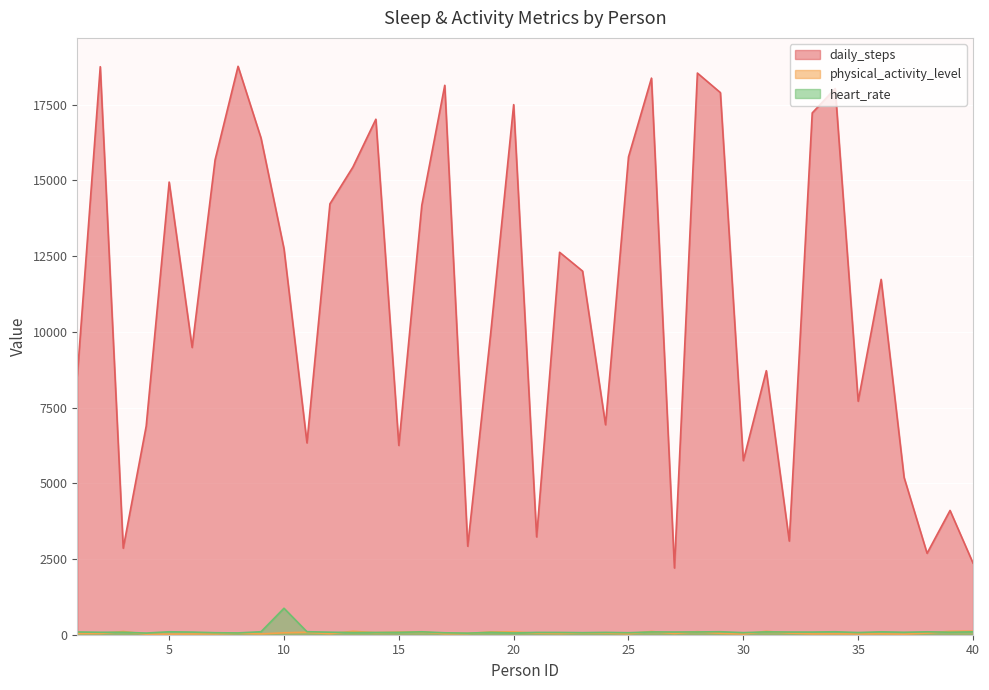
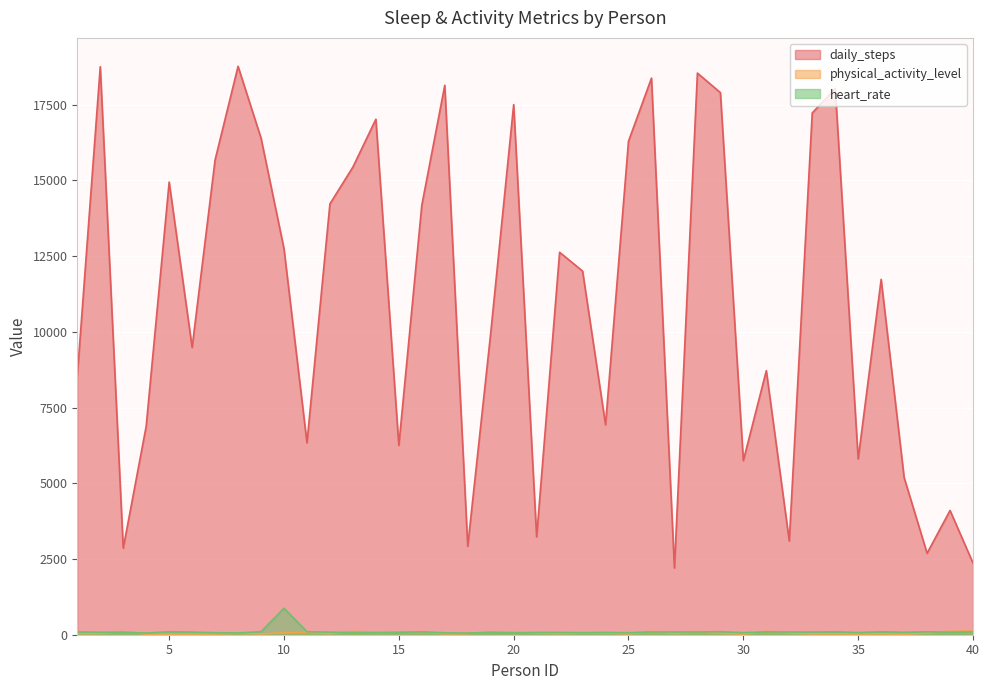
  {
    "daily_steps": {
      "5": 14900,
      "10": 12700,
      "15": 6300,
      "20": 17500,
-     "25": 15800,
+     "25": 16300,
      "30": 5700,
-     "35": 7700,
+     "35": 5800,
      "40": 2400
    },
    "physical_activity_level": {
      "10": 100
    },
    "heart_rate": {
      "10": 900
    }
  }
